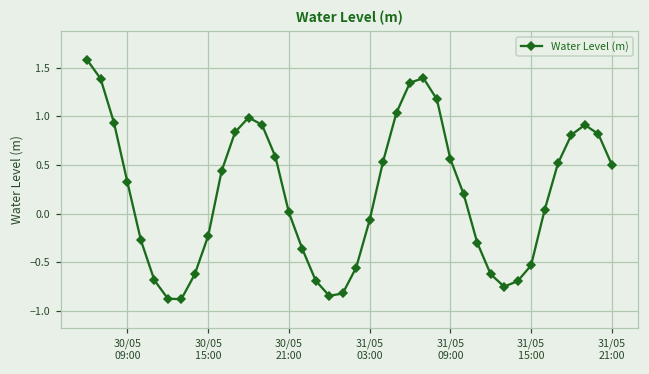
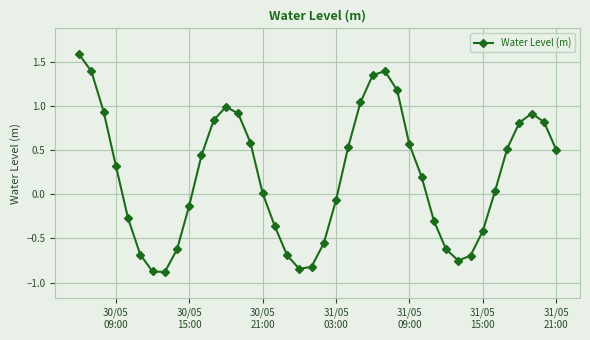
  {
    "30/05 09:00": 0.3,
-   "30/05 15:00": -0.2,
+   "30/05 15:00": -0.1,
    "30/05 21:00": 0.0,
    "31/05 03:00": -0.1,
    "31/05 09:00": 0.6,
-   "31/05 15:00": -0.5,
+   "31/05 15:00": -0.4,
    "31/05 21:00": 0.5
  }
